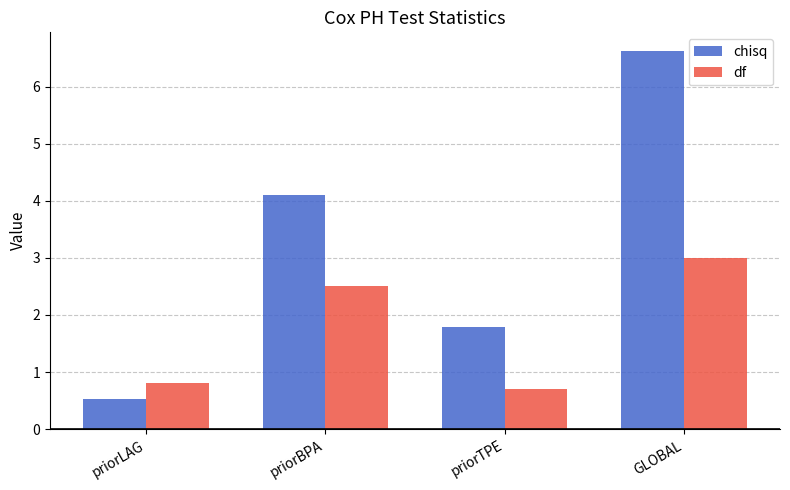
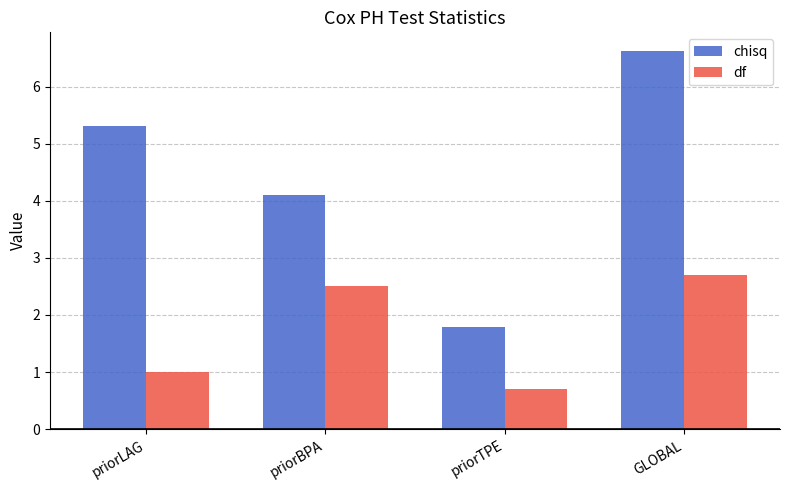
  {
    "chisq": {
-     "priorLAG": 0.5,
+     "priorLAG": 5.3,
      "priorBPA": 4.1,
      "priorTPE": 1.8,
      "GLOBAL": 6.6
    },
    "df": {
-     "priorLAG": 0.8,
+     "priorLAG": 1.0,
      "priorBPA": 2.5,
      "priorTPE": 0.7,
-     "GLOBAL": 3.0
+     "GLOBAL": 2.7
    }
  }
